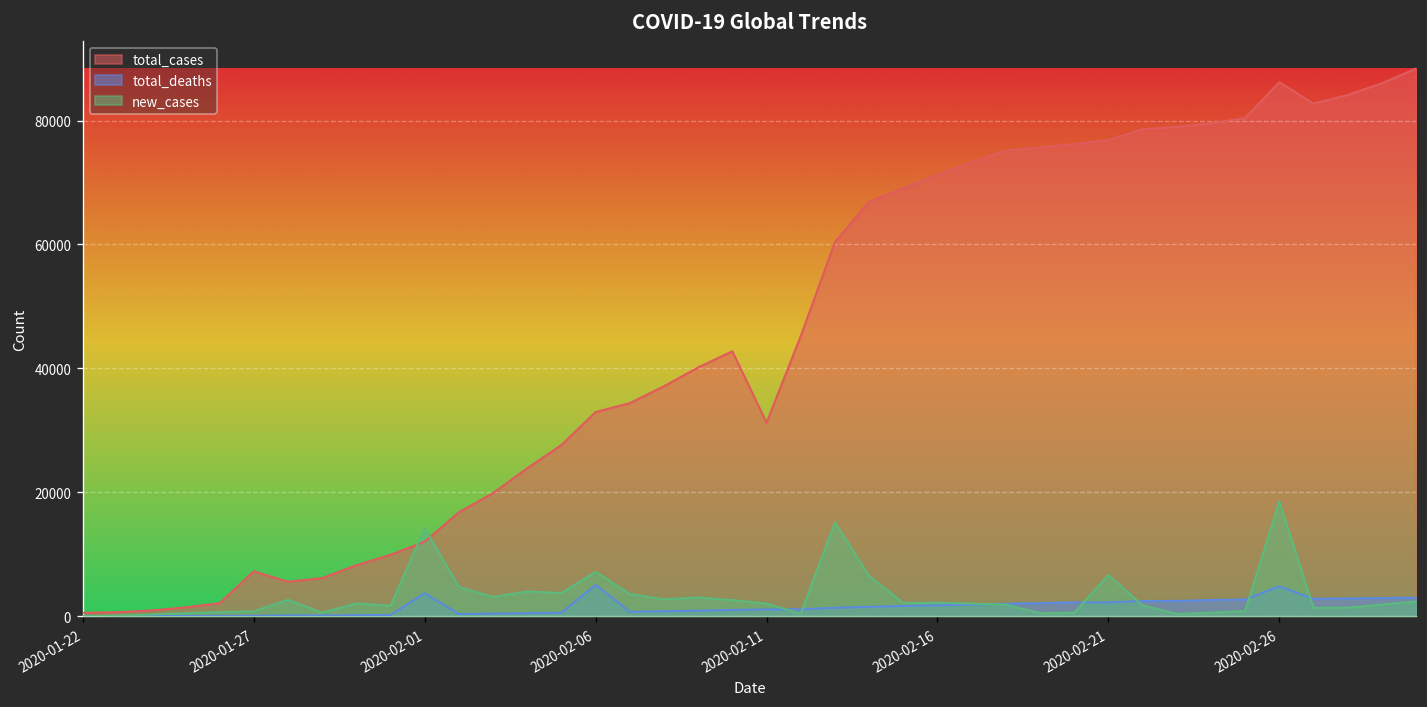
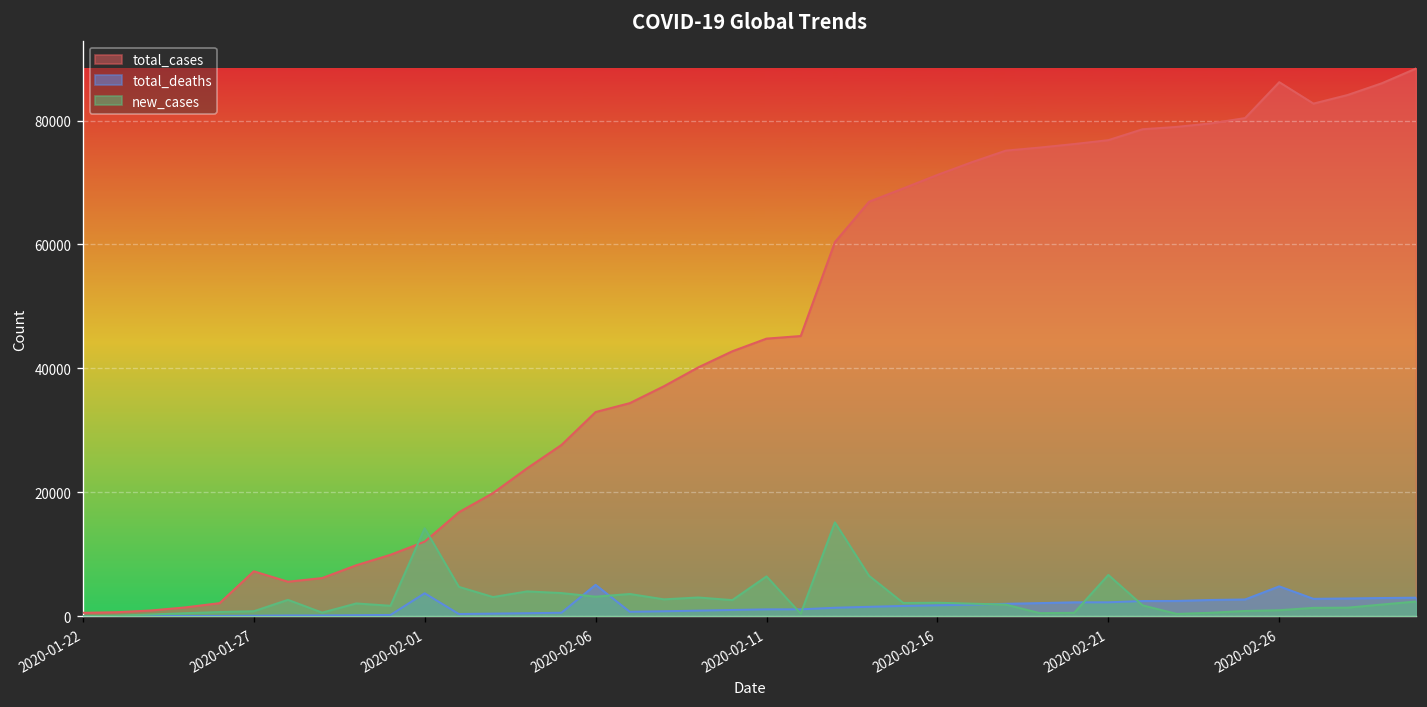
  {
    "total_cases": {
      "2020-01-22": 1000,
      "2020-01-27": 7000,
      "2020-02-01": 12000,
      "2020-02-06": 33000,
-     "2020-02-11": 31000,
+     "2020-02-11": 45000,
      "2020-02-16": 71000,
      "2020-02-21": 77000,
      "2020-02-26": 86000
    },
    "total_deaths": {
      "2020-01-27": 0,
      "2020-02-01": 4000,
      "2020-02-06": 5000,
      "2020-02-11": 1000,
      "2020-02-21": 2000,
      "2020-02-26": 5000
    },
    "new_cases": {
      "2020-01-27": 1000,
      "2020-02-01": 14000,
-     "2020-02-06": 7000,
-     "2020-02-11": 2000,
+     "2020-02-06": 3000,
+     "2020-02-11": 6000,
      "2020-02-21": 7000,
-     "2020-02-26": 19000
+     "2020-02-26": 1000
    }
  }
